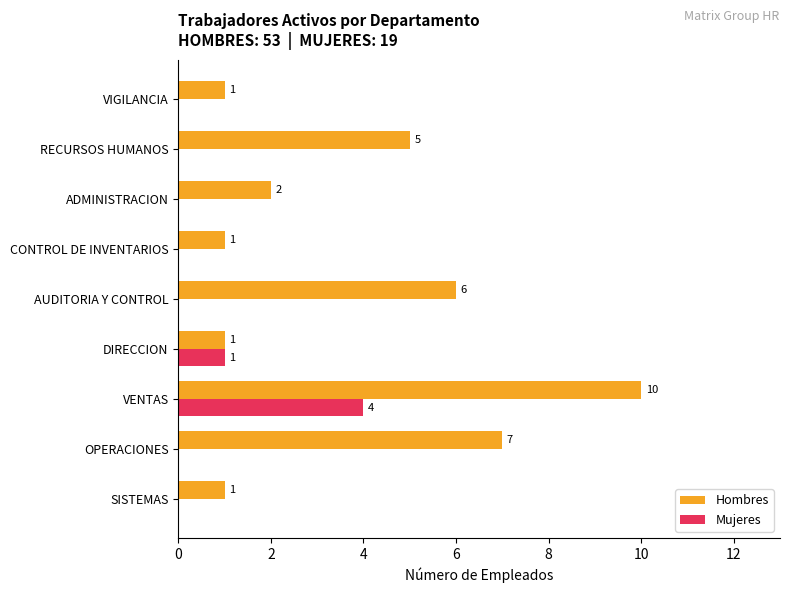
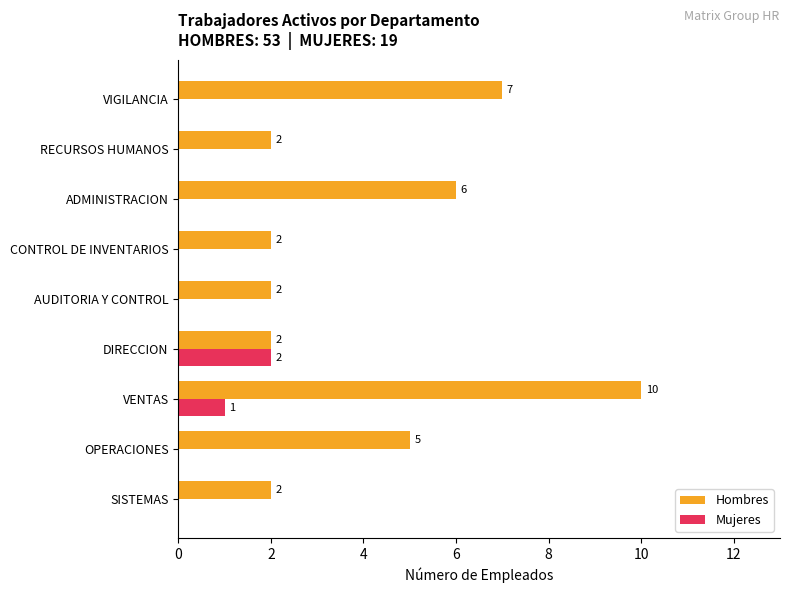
  {
    "Hombres": {
-     "VIGILANCIA": 1,
-     "RECURSOS HUMANOS": 5,
-     "ADMINISTRACION": 2,
-     "CONTROL DE INVENTARIOS": 1,
-     "AUDITORIA Y CONTROL": 6,
-     "DIRECCION": 1,
+     "VIGILANCIA": 7,
+     "RECURSOS HUMANOS": 2,
+     "ADMINISTRACION": 6,
+     "CONTROL DE INVENTARIOS": 2,
+     "AUDITORIA Y CONTROL": 2,
+     "DIRECCION": 2,
      "VENTAS": 10,
-     "OPERACIONES": 7,
-     "SISTEMAS": 1
+     "OPERACIONES": 5,
+     "SISTEMAS": 2
    },
    "Mujeres": {
-     "DIRECCION": 1,
-     "VENTAS": 4
+     "DIRECCION": 2,
+     "VENTAS": 1
    }
  }
